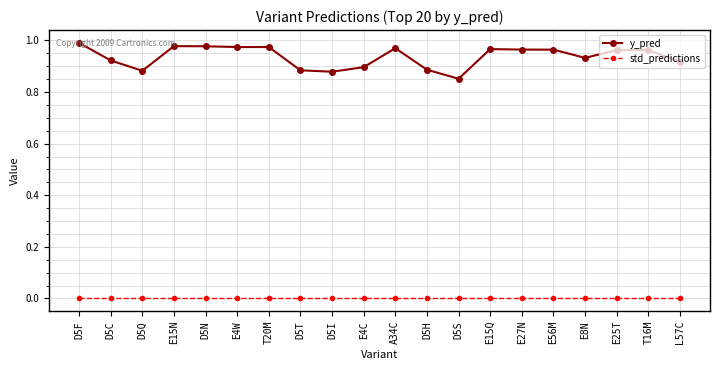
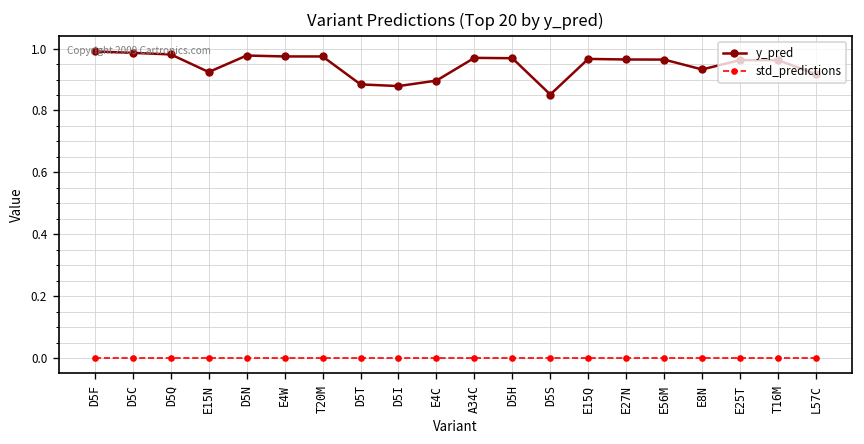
  {
    "y_pred": {
-     "D5C": 0.92,
-     "D5Q": 0.88,
-     "E15N": 0.98,
+     "D5C": 0.99,
+     "D5Q": 0.98,
+     "E15N": 0.92,
      "D5N": 0.98,
      "E4W": 0.97,
      "T20M": 0.97,
      "D5T": 0.88,
      "D5I": 0.88,
      "E4C": 0.90,
      "A34C": 0.97,
-     "D5H": 0.89,
+     "D5H": 0.97,
      "D5S": 0.85,
      "E15Q": 0.97,
      "E27N": 0.96,
      "E56M": 0.96,
      "E8N": 0.93
    },
    "std_predictions": {
      "D5F": 0.00,
      "D5C": 0.00,
      "D5Q": 0.00,
      "E15N": 0.00,
      "D5N": 0.00,
      "E4W": 0.00,
      "T20M": 0.00,
      "D5T": 0.00,
      "D5I": 0.00,
      "E4C": 0.00,
      "A34C": 0.00,
      "D5H": 0.00,
      "D5S": 0.00,
      "E15Q": 0.00,
      "E27N": 0.00,
      "E56M": 0.00,
      "E8N": 0.00,
      "E25T": 0.00,
      "T16M": 0.00,
      "L57C": 0.00
    }
  }
